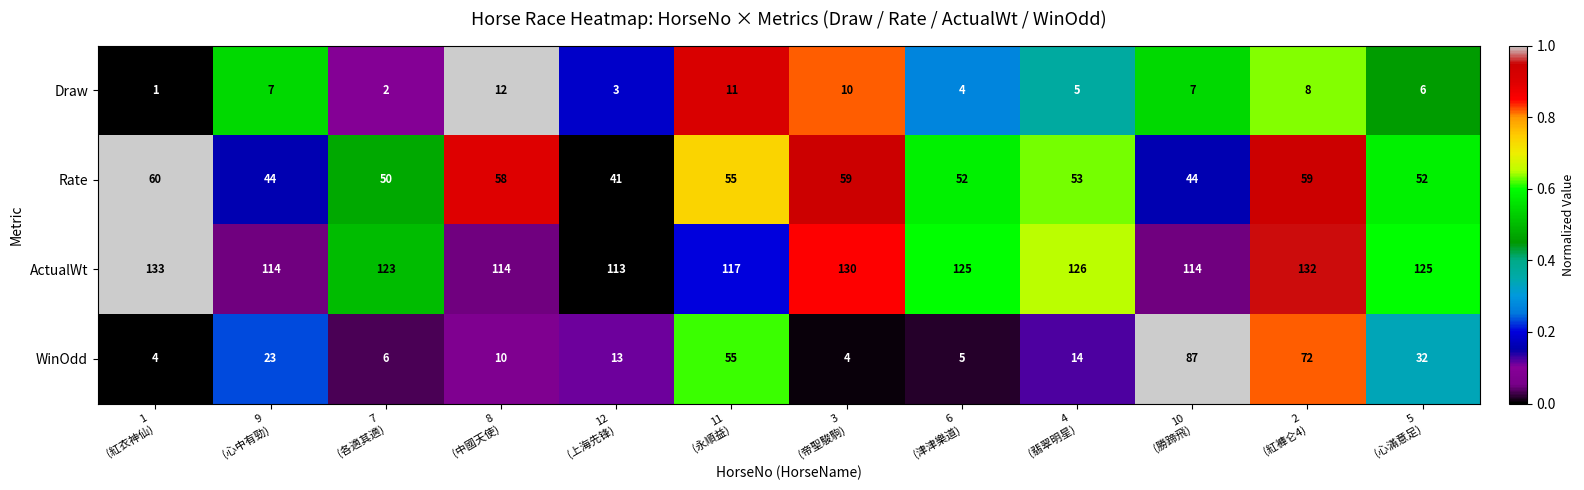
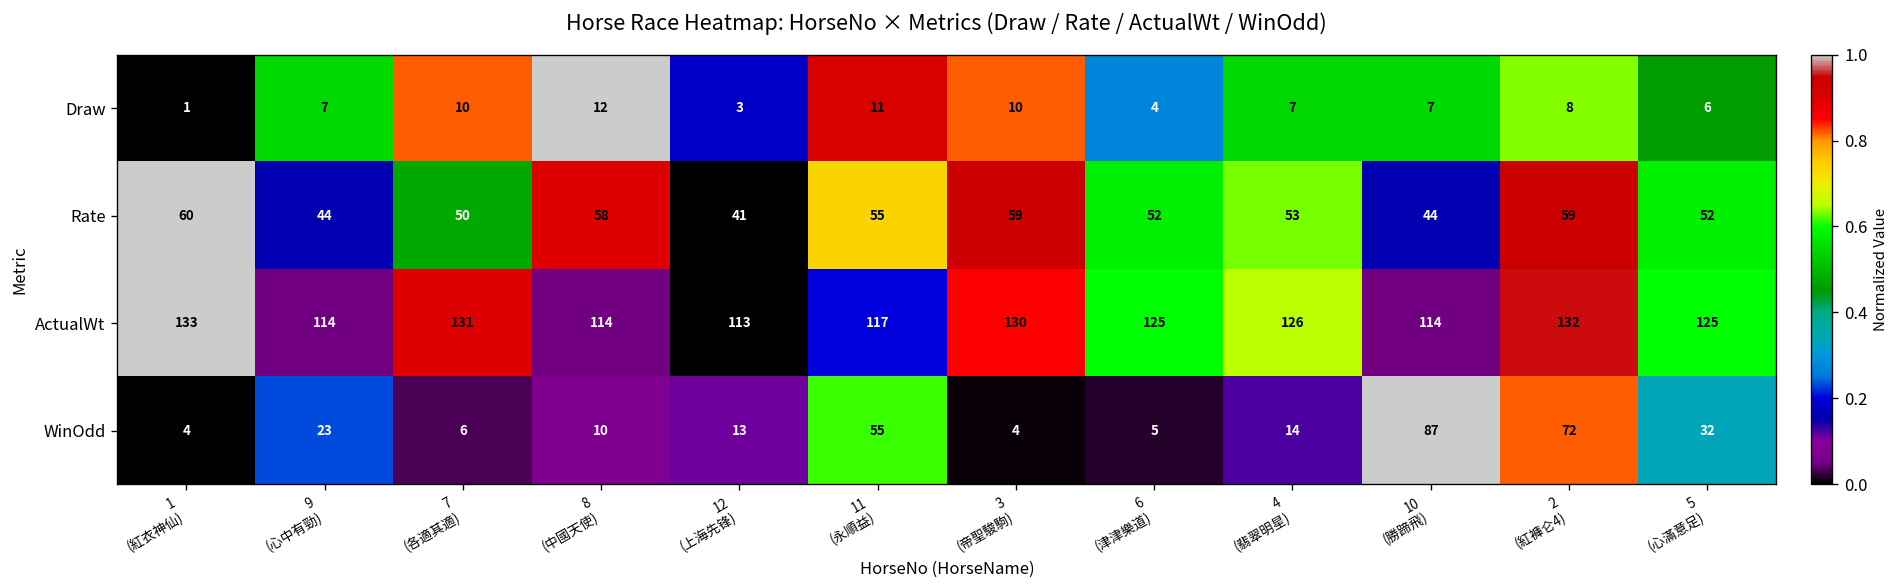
  {
    "Draw": {
      "1 (紅衣神仙)": 1,
      "9 (心中有勁)": 7,
-     "7 (各適其適)": 2,
+     "7 (各適其適)": 10,
      "8 (中國天使)": 12,
      "12 (上海先锋)": 3,
      "11 (永順益)": 11,
      "3 (帝聖駿駒)": 10,
      "6 (津津樂道)": 4,
-     "4 (翡翠明星)": 5,
+     "4 (翡翠明星)": 7,
      "10 (勝蹄飛)": 7,
      "2 (紅褲仑4)": 8,
      "5 (心滿意足)": 6
    },
    "Rate": {
      "1 (紅衣神仙)": 60,
      "9 (心中有勁)": 44,
      "7 (各適其適)": 50,
      "8 (中國天使)": 58,
      "12 (上海先锋)": 41,
      "11 (永順益)": 55,
      "3 (帝聖駿駒)": 59,
      "6 (津津樂道)": 52,
      "4 (翡翠明星)": 53,
      "10 (勝蹄飛)": 44,
      "2 (紅褲仑4)": 59,
      "5 (心滿意足)": 52
    },
    "ActualWt": {
      "1 (紅衣神仙)": 133,
      "9 (心中有勁)": 114,
-     "7 (各適其適)": 123,
+     "7 (各適其適)": 131,
      "8 (中國天使)": 114,
      "12 (上海先锋)": 113,
      "11 (永順益)": 117,
      "3 (帝聖駿駒)": 130,
      "6 (津津樂道)": 125,
      "4 (翡翠明星)": 126,
      "10 (勝蹄飛)": 114,
      "2 (紅褲仑4)": 132,
      "5 (心滿意足)": 125
    },
    "WinOdd": {
      "1 (紅衣神仙)": 4,
      "9 (心中有勁)": 23,
      "7 (各適其適)": 6,
      "8 (中國天使)": 10,
      "12 (上海先锋)": 13,
      "11 (永順益)": 55,
      "3 (帝聖駿駒)": 4,
      "6 (津津樂道)": 5,
      "4 (翡翠明星)": 14,
      "10 (勝蹄飛)": 87,
      "2 (紅褲仑4)": 72,
      "5 (心滿意足)": 32
    }
  }
